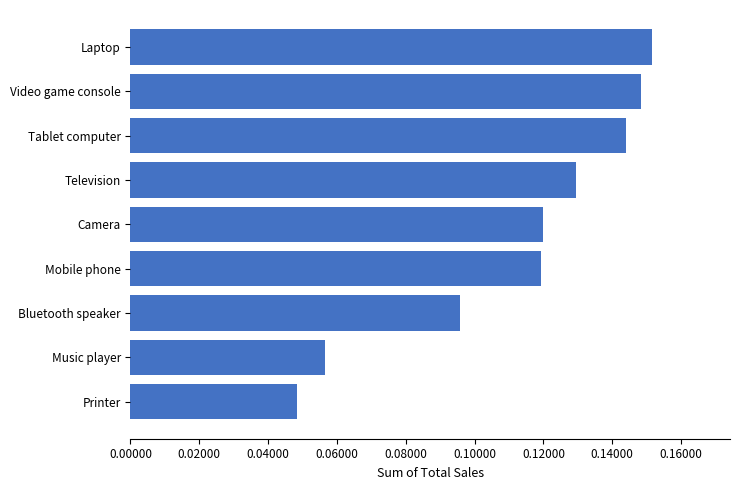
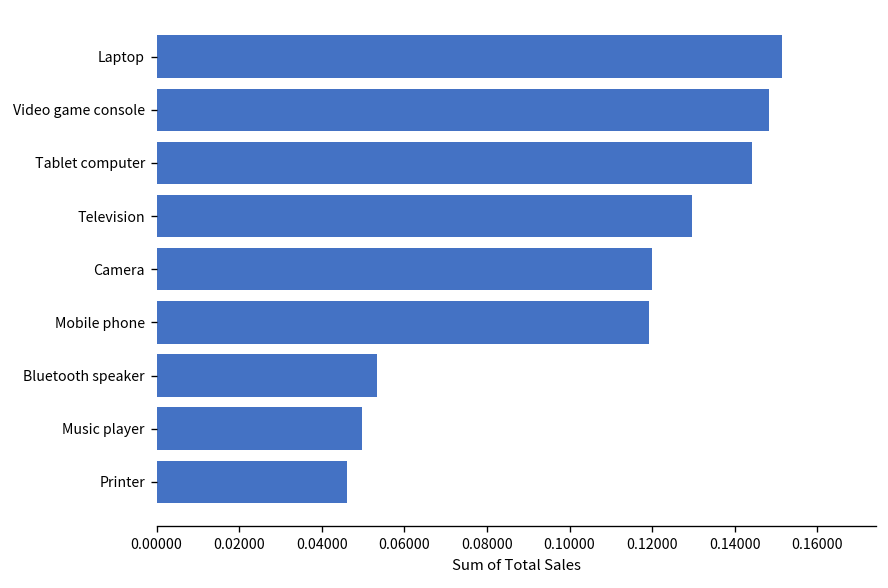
  {
    "Laptop": 0.151,
    "Video game console": 0.148,
    "Tablet computer": 0.144,
    "Television": 0.130,
    "Camera": 0.120,
    "Mobile phone": 0.119,
-   "Bluetooth speaker": 0.096,
-   "Music player": 0.056,
-   "Printer": 0.048
+   "Bluetooth speaker": 0.053,
+   "Music player": 0.050,
+   "Printer": 0.046
  }
